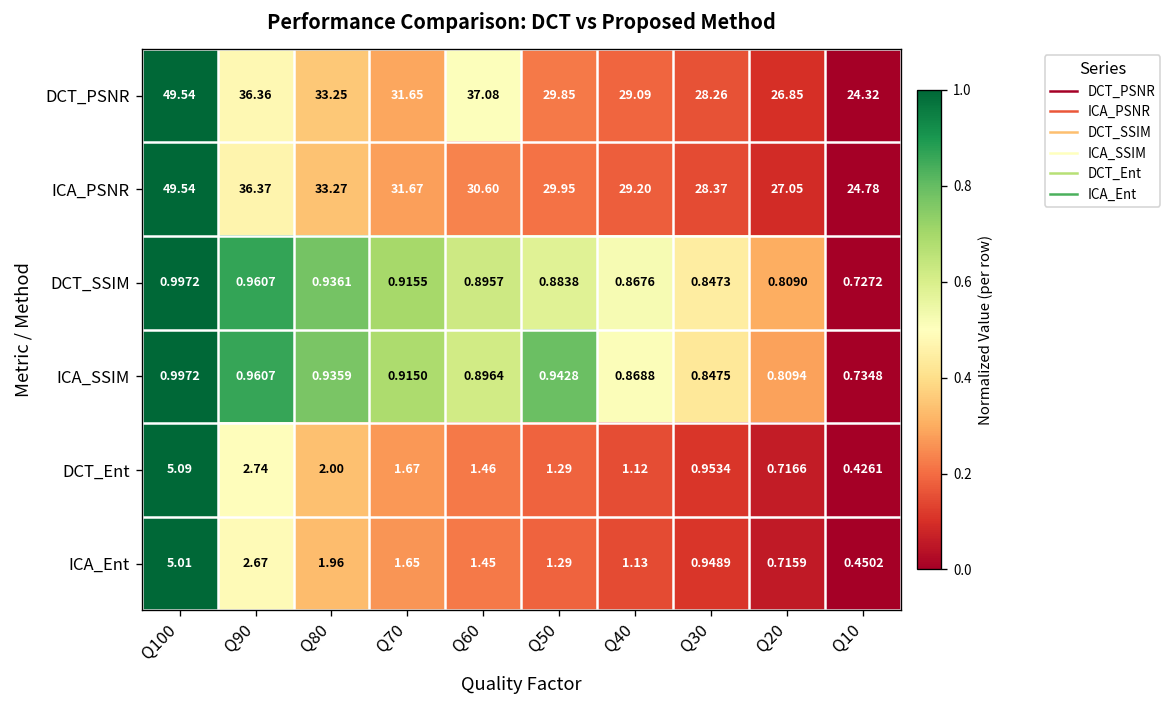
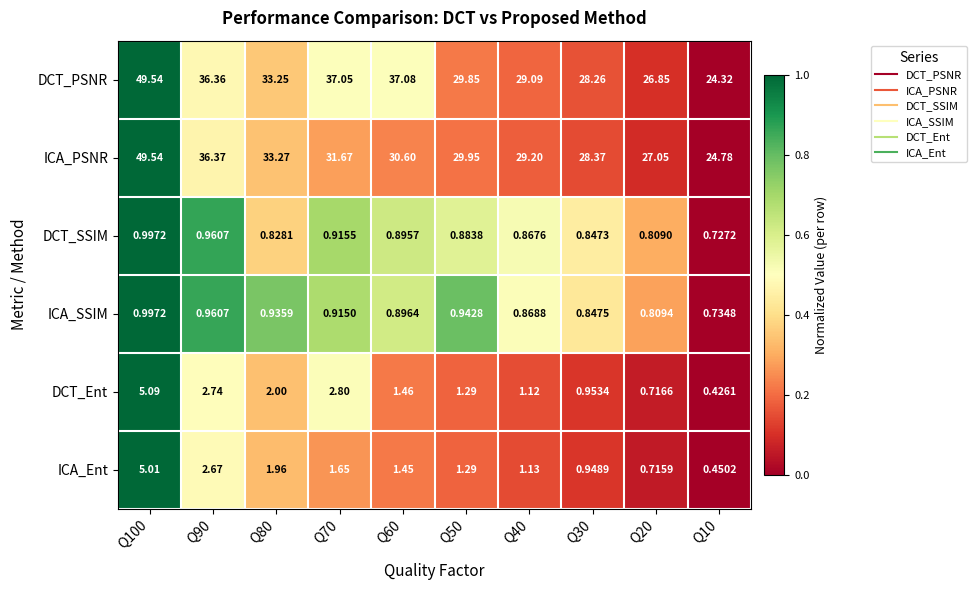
  {
    "DCT_PSNR": {
      "Q100": 49.54,
      "Q90": 36.36,
      "Q80": 33.25,
-     "Q70": 31.65,
+     "Q70": 37.05,
      "Q60": 37.08,
      "Q50": 29.85,
      "Q40": 29.09,
      "Q30": 28.26,
      "Q20": 26.85,
      "Q10": 24.32
    },
    "ICA_PSNR": {
      "Q100": 49.54,
      "Q90": 36.37,
      "Q80": 33.27,
      "Q70": 31.67,
      "Q60": 30.60,
      "Q50": 29.95,
      "Q40": 29.20,
      "Q30": 28.37,
      "Q20": 27.05,
      "Q10": 24.78
    },
    "DCT_SSIM": {
      "Q100": 0.9972,
      "Q90": 0.9607,
-     "Q80": 0.9361,
+     "Q80": 0.8281,
      "Q70": 0.9155,
      "Q60": 0.8957,
      "Q50": 0.8838,
      "Q40": 0.8676,
      "Q30": 0.8473,
      "Q20": 0.8090,
      "Q10": 0.7272
    },
    "ICA_SSIM": {
      "Q100": 0.9972,
      "Q90": 0.9607,
      "Q80": 0.9359,
      "Q70": 0.9150,
      "Q60": 0.8964,
      "Q50": 0.9428,
      "Q40": 0.8688,
      "Q30": 0.8475,
      "Q20": 0.8094,
      "Q10": 0.7348
    },
    "DCT_Ent": {
      "Q100": 5.09,
      "Q90": 2.74,
      "Q80": 2.00,
-     "Q70": 1.67,
+     "Q70": 2.80,
      "Q60": 1.46,
      "Q50": 1.29,
      "Q40": 1.12,
      "Q30": 0.9534,
      "Q20": 0.7166,
      "Q10": 0.4261
    },
    "ICA_Ent": {
      "Q100": 5.01,
      "Q90": 2.67,
      "Q80": 1.96,
      "Q70": 1.65,
      "Q60": 1.45,
      "Q50": 1.29,
      "Q40": 1.13,
      "Q30": 0.9489,
      "Q20": 0.7159,
      "Q10": 0.4502
    }
  }
